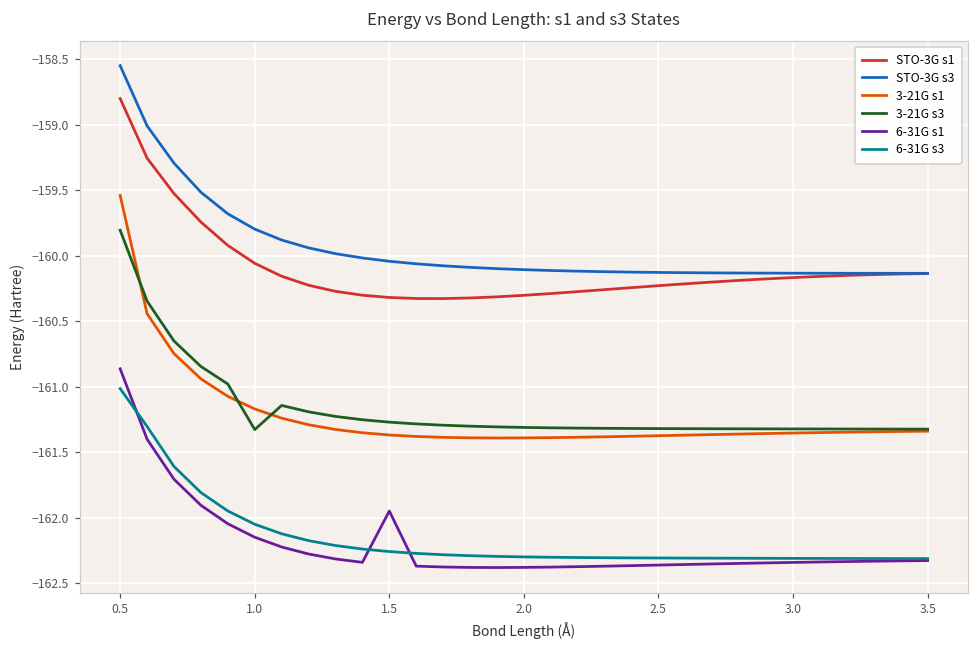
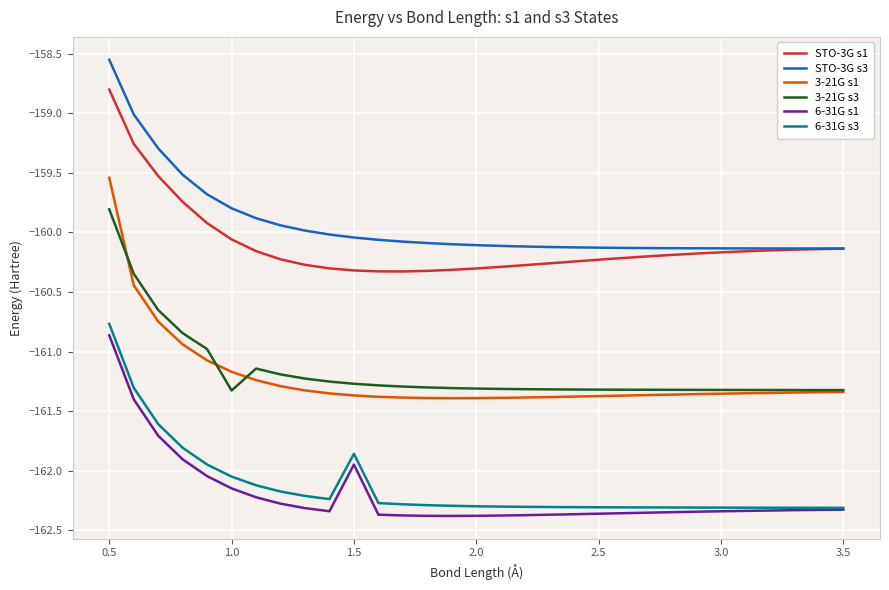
  {
    "STO-3G s1": {
      "0.5": -158.80,
      "1.0": -160.06,
      "1.5": -160.32,
      "2.0": -160.30,
      "2.5": -160.23,
      "3.0": -160.17
    },
    "STO-3G s3": {
      "0.5": -158.55,
      "1.0": -159.80,
      "1.5": -160.04,
      "2.0": -160.11,
      "2.5": -160.13,
      "3.0": -160.13
    },
    "3-21G s1": {
      "0.5": -159.54,
      "1.0": -161.17,
      "1.5": -161.37,
      "2.0": -161.39,
      "2.5": -161.37,
      "3.0": -161.35
    },
    "3-21G s3": {
      "0.5": -159.81,
      "1.0": -161.33,
      "1.5": -161.27,
      "2.0": -161.31,
      "2.5": -161.32,
      "3.0": -161.32
    },
    "6-31G s1": {
      "0.5": -160.86,
      "1.0": -162.15,
      "1.5": -161.95,
      "2.0": -162.38,
      "2.5": -162.36,
      "3.0": -162.34
    },
    "6-31G s3": {
-     "0.5": -161.01,
+     "0.5": -160.77,
      "1.0": -162.05,
-     "1.5": -162.26,
+     "1.5": -161.86,
      "2.0": -162.30,
      "2.5": -162.31,
      "3.0": -162.31
    }
  }
